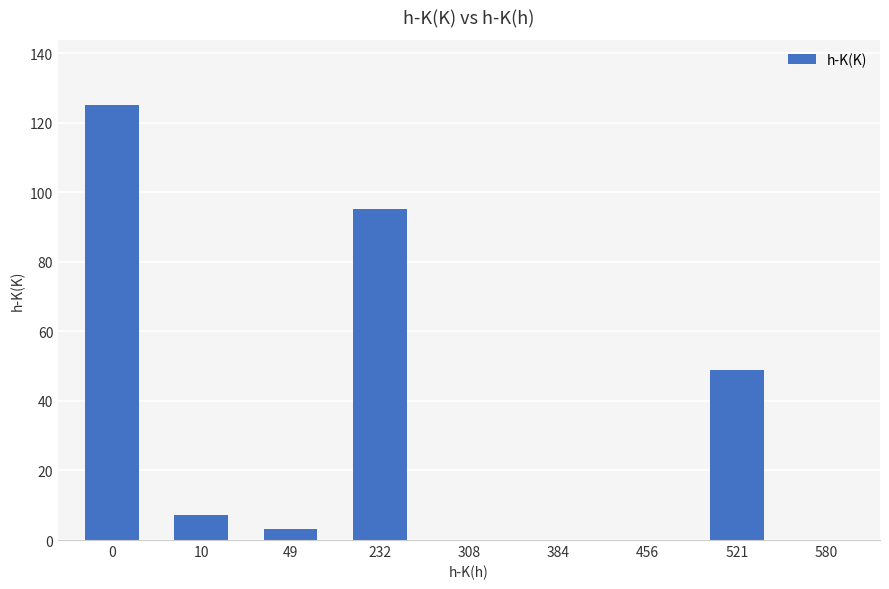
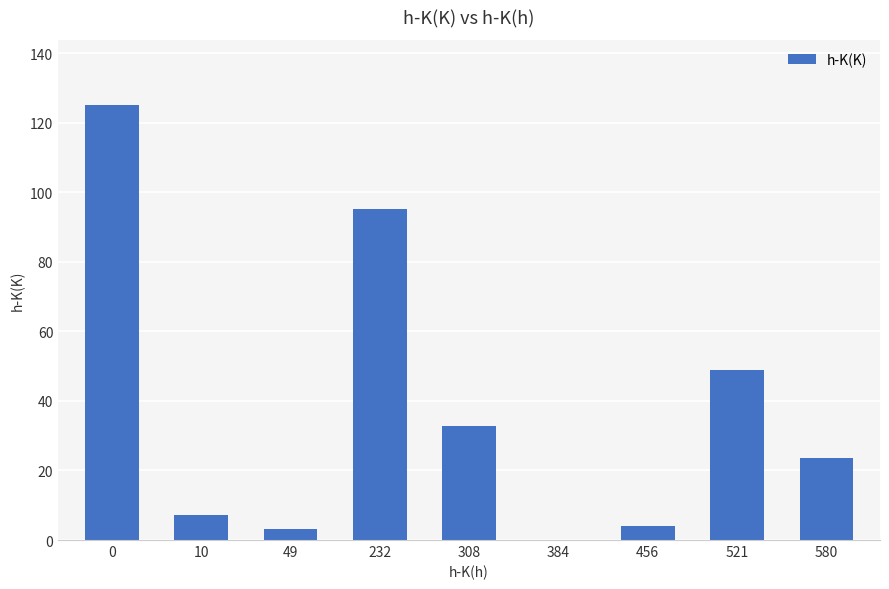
  {
    "0": 125,
    "10": 7,
    "49": 3,
    "232": 95,
-   "308": 0,
-   "456": 0,
+   "308": 33,
+   "456": 4,
    "521": 49,
-   "580": 0
+   "580": 24
  }
